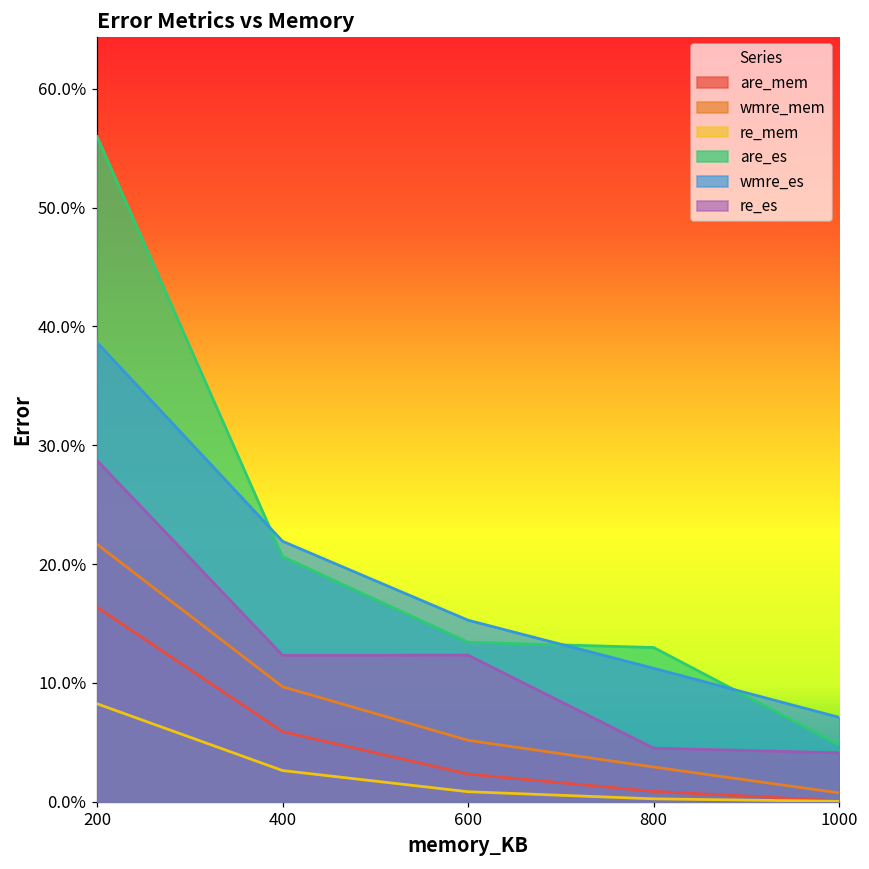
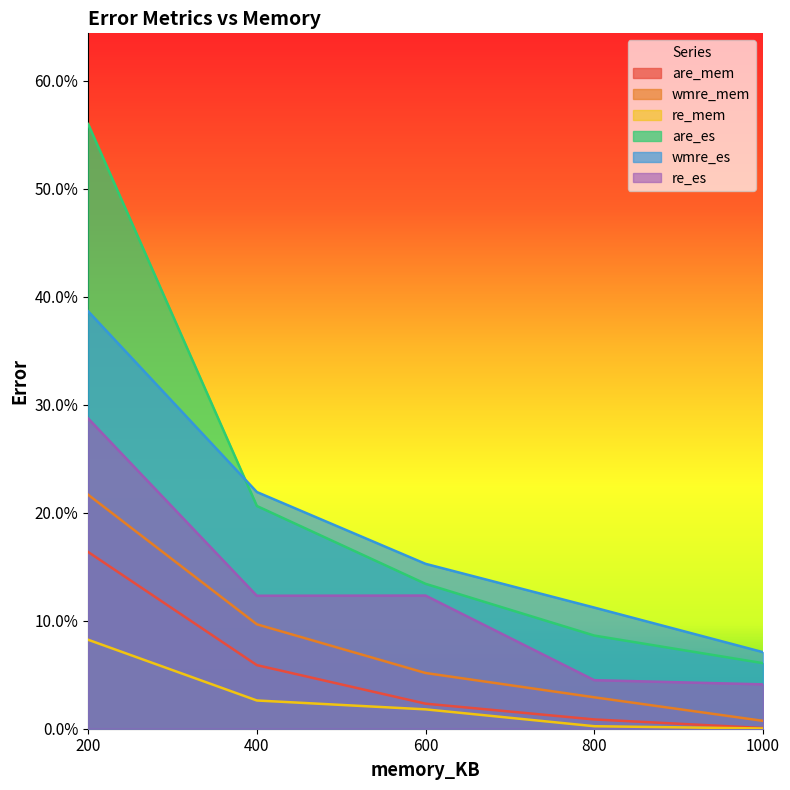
  {
    "re_mem": {
      "200": "8.2%",
      "400": "2.6%",
-     "600": "0.8%",
+     "600": "1.8%",
      "800": "0.2%"
    },
    "are_es": {
      "200": "56.0%",
      "400": "20.6%",
      "600": "13.4%",
-     "800": "13.0%",
-     "1000": "4.8%"
+     "800": "8.6%",
+     "1000": "6.1%"
    },
    "wmre_es": {
      "200": "38.7%",
      "400": "21.9%",
      "600": "15.3%",
      "800": "11.2%",
      "1000": "7.1%"
    },
    "re_es": {
      "200": "28.7%",
      "400": "12.3%",
      "600": "12.3%",
      "800": "4.5%",
      "1000": "4.1%"
    }
  }
